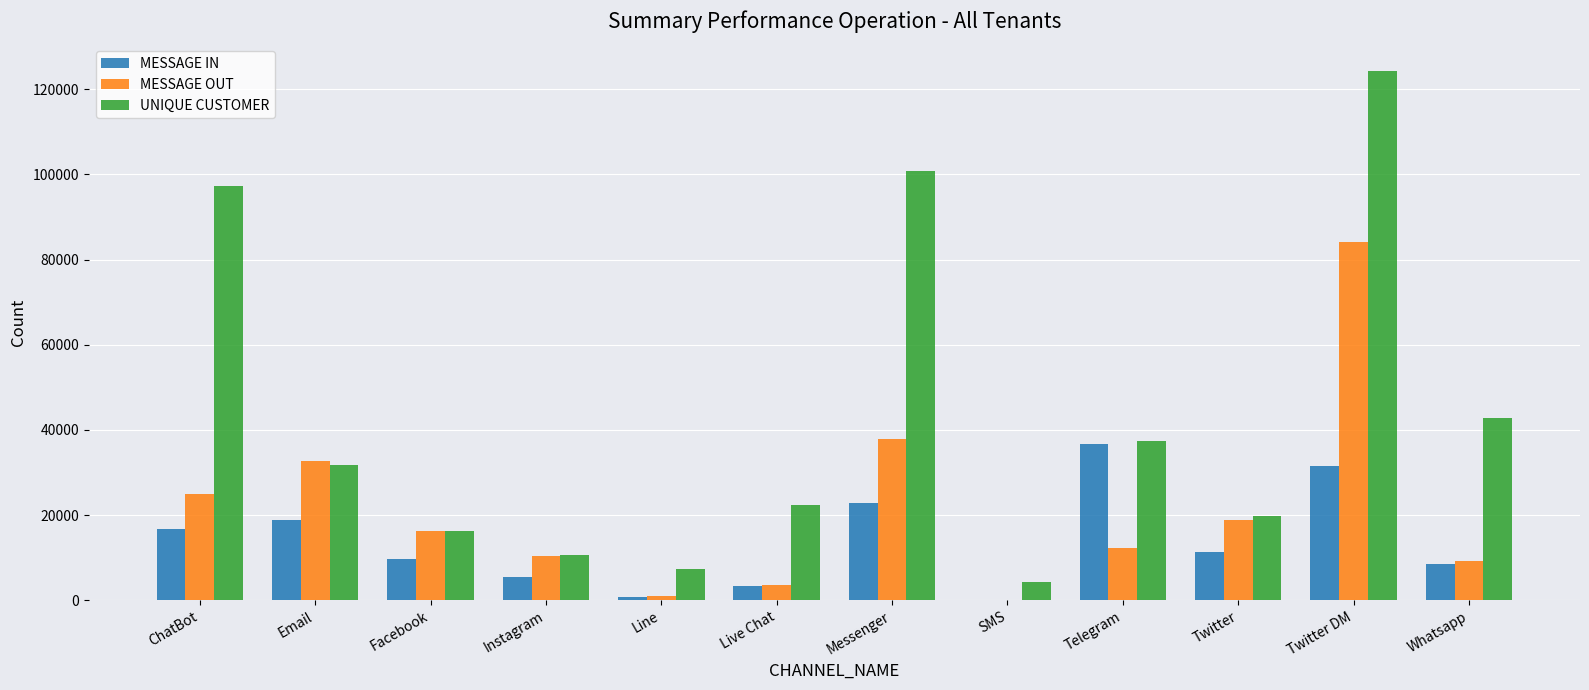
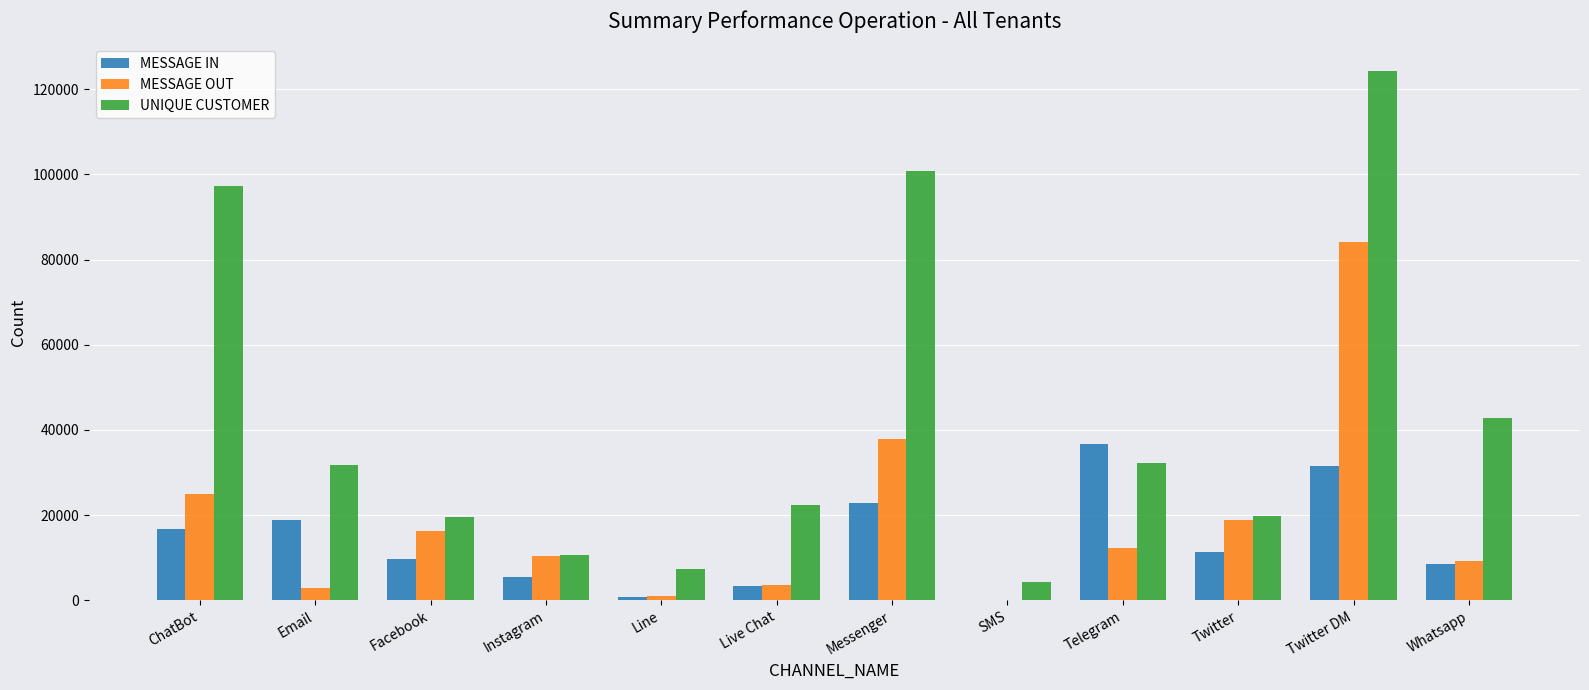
  {
    "MESSAGE IN": {
      "ChatBot": 17000,
      "Email": 19000,
      "Facebook": 10000,
      "Instagram": 6000,
      "Line": 1000,
      "Live Chat": 3000,
      "Messenger": 23000,
      "Telegram": 37000,
      "Twitter": 11000,
      "Twitter DM": 32000,
      "Whatsapp": 8000
    },
    "MESSAGE OUT": {
      "ChatBot": 25000,
-     "Email": 33000,
+     "Email": 3000,
      "Facebook": 16000,
      "Instagram": 10000,
      "Line": 1000,
      "Live Chat": 4000,
      "Messenger": 38000,
      "Telegram": 12000,
      "Twitter": 19000,
      "Twitter DM": 84000,
      "Whatsapp": 9000
    },
    "UNIQUE CUSTOMER": {
      "ChatBot": 97000,
      "Email": 32000,
-     "Facebook": 16000,
+     "Facebook": 20000,
      "Instagram": 11000,
      "Line": 7000,
      "Live Chat": 22000,
      "Messenger": 101000,
      "SMS": 4000,
-     "Telegram": 37000,
+     "Telegram": 32000,
      "Twitter": 20000,
      "Twitter DM": 124000,
      "Whatsapp": 43000
    }
  }
